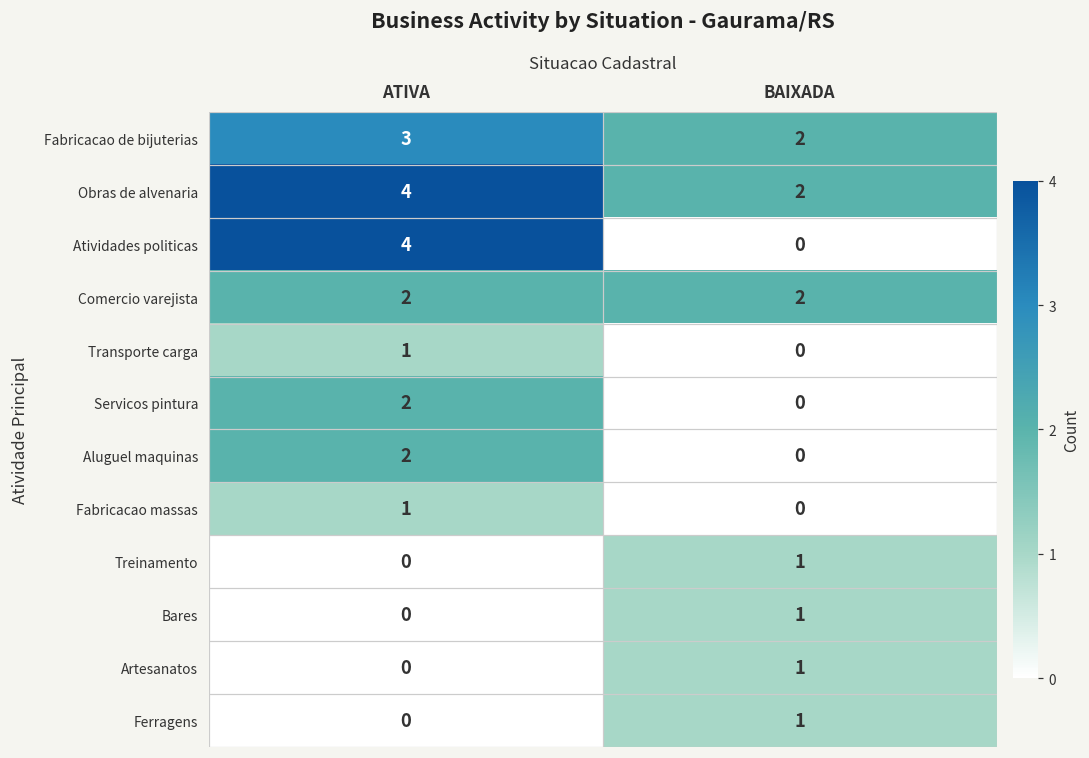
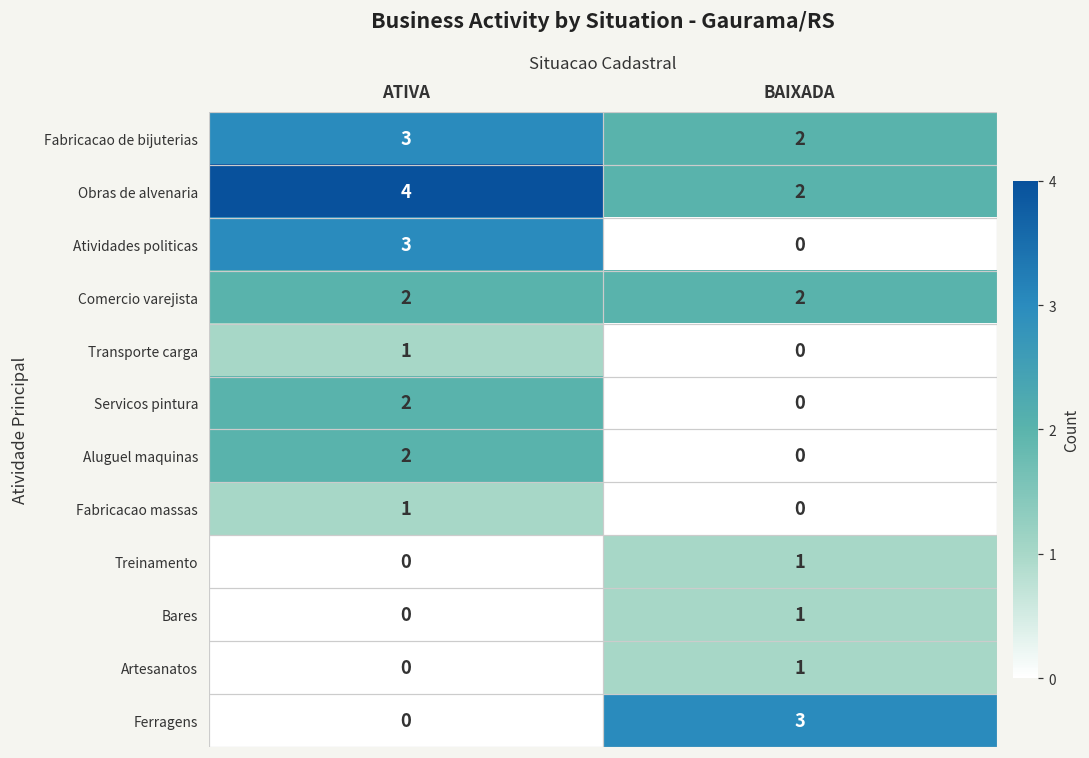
  {
    "Fabricacao de bijuterias": {
      "ATIVA": 3,
      "BAIXADA": 2
    },
    "Obras de alvenaria": {
      "ATIVA": 4,
      "BAIXADA": 2
    },
    "Atividades politicas": {
-     "ATIVA": 4,
+     "ATIVA": 3,
      "BAIXADA": 0
    },
    "Comercio varejista": {
      "ATIVA": 2,
      "BAIXADA": 2
    },
    "Transporte carga": {
      "ATIVA": 1,
      "BAIXADA": 0
    },
    "Servicos pintura": {
      "ATIVA": 2,
      "BAIXADA": 0
    },
    "Aluguel maquinas": {
      "ATIVA": 2,
      "BAIXADA": 0
    },
    "Fabricacao massas": {
      "ATIVA": 1,
      "BAIXADA": 0
    },
    "Treinamento": {
      "ATIVA": 0,
      "BAIXADA": 1
    },
    "Bares": {
      "ATIVA": 0,
      "BAIXADA": 1
    },
    "Artesanatos": {
      "ATIVA": 0,
      "BAIXADA": 1
    },
    "Ferragens": {
      "ATIVA": 0,
-     "BAIXADA": 1
+     "BAIXADA": 3
    }
  }
